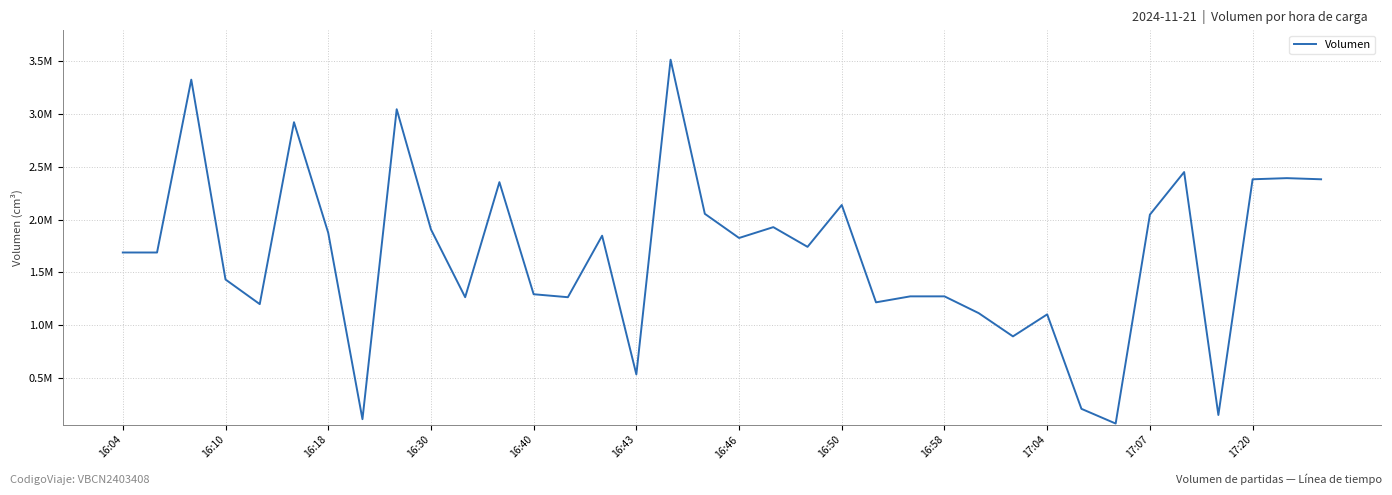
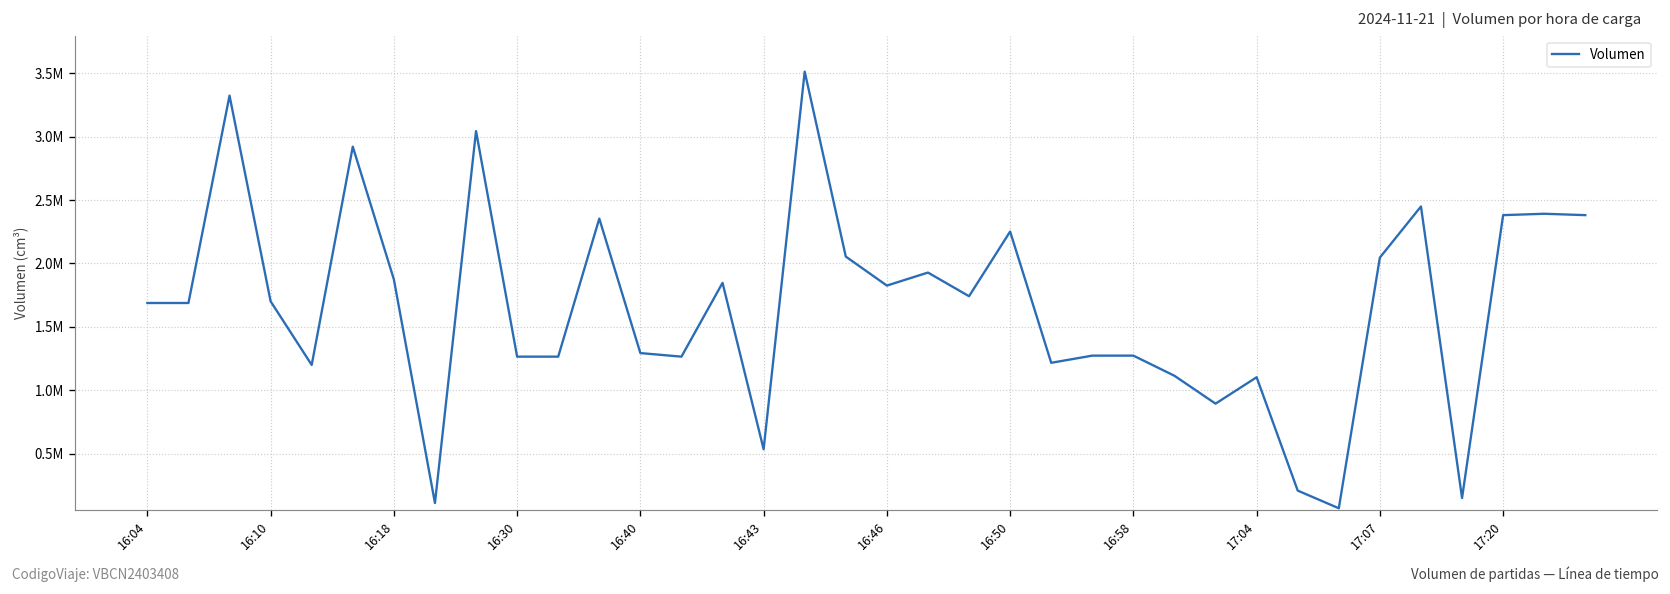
  {
    "16:04": 1690000,
-   "16:10": 1430000,
-   "16:30": 1910000,
+   "16:10": 1700000,
+   "16:30": 1260000,
    "16:40": 1290000,
    "16:43": 530000,
-   "16:50": 2140000,
+   "16:50": 2250000,
    "16:58": 1270000,
    "17:04": 1100000,
    "17:07": 2050000
  }
